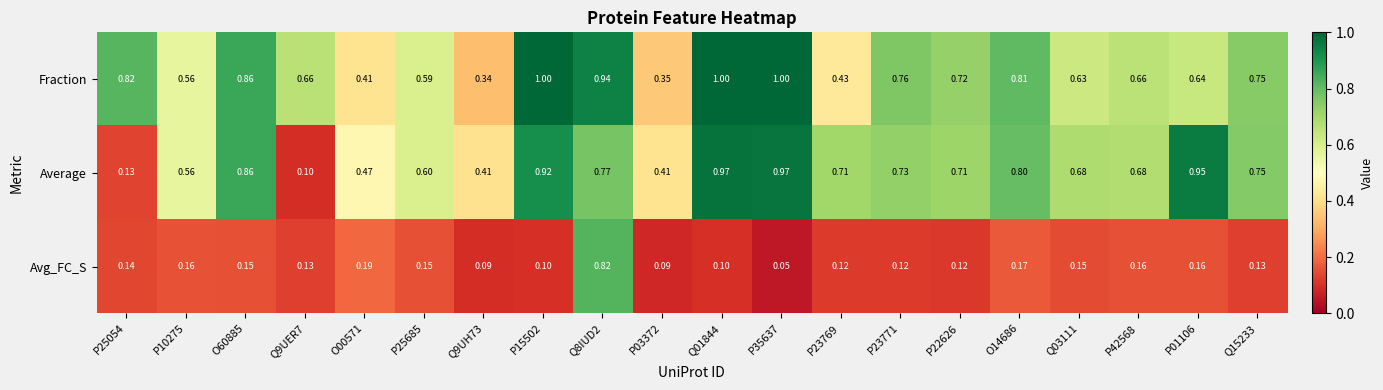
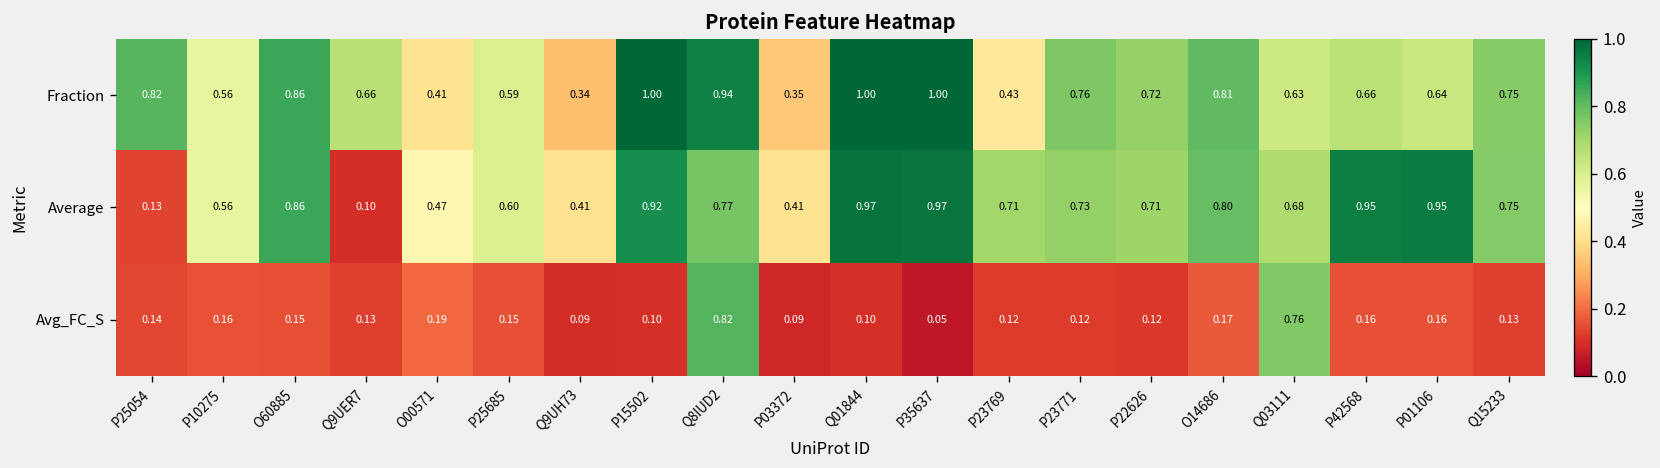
  {
    "Fraction": {
      "P25054": 0.82,
      "P10275": 0.56,
      "O60885": 0.86,
      "Q9UER7": 0.66,
      "O00571": 0.41,
      "P25685": 0.59,
      "Q9UH73": 0.34,
      "P15502": 1.00,
      "Q8IUD2": 0.94,
      "P03372": 0.35,
      "Q01844": 1.00,
      "P35637": 1.00,
      "P23769": 0.43,
      "P23771": 0.76,
      "P22626": 0.72,
      "O14686": 0.81,
      "Q03111": 0.63,
      "P42568": 0.66,
      "P01106": 0.64,
      "Q15233": 0.75
    },
    "Average": {
      "P25054": 0.13,
      "P10275": 0.56,
      "O60885": 0.86,
      "Q9UER7": 0.10,
      "O00571": 0.47,
      "P25685": 0.60,
      "Q9UH73": 0.41,
      "P15502": 0.92,
      "Q8IUD2": 0.77,
      "P03372": 0.41,
      "Q01844": 0.97,
      "P35637": 0.97,
      "P23769": 0.71,
      "P23771": 0.73,
      "P22626": 0.71,
      "O14686": 0.80,
      "Q03111": 0.68,
-     "P42568": 0.68,
+     "P42568": 0.95,
      "P01106": 0.95,
      "Q15233": 0.75
    },
    "Avg_FC_S": {
      "P25054": 0.14,
      "P10275": 0.16,
      "O60885": 0.15,
      "Q9UER7": 0.13,
      "O00571": 0.19,
      "P25685": 0.15,
      "Q9UH73": 0.09,
      "P15502": 0.10,
      "Q8IUD2": 0.82,
      "P03372": 0.09,
      "Q01844": 0.10,
      "P35637": 0.05,
      "P23769": 0.12,
      "P23771": 0.12,
      "P22626": 0.12,
      "O14686": 0.17,
-     "Q03111": 0.15,
+     "Q03111": 0.76,
      "P42568": 0.16,
      "P01106": 0.16,
      "Q15233": 0.13
    }
  }
